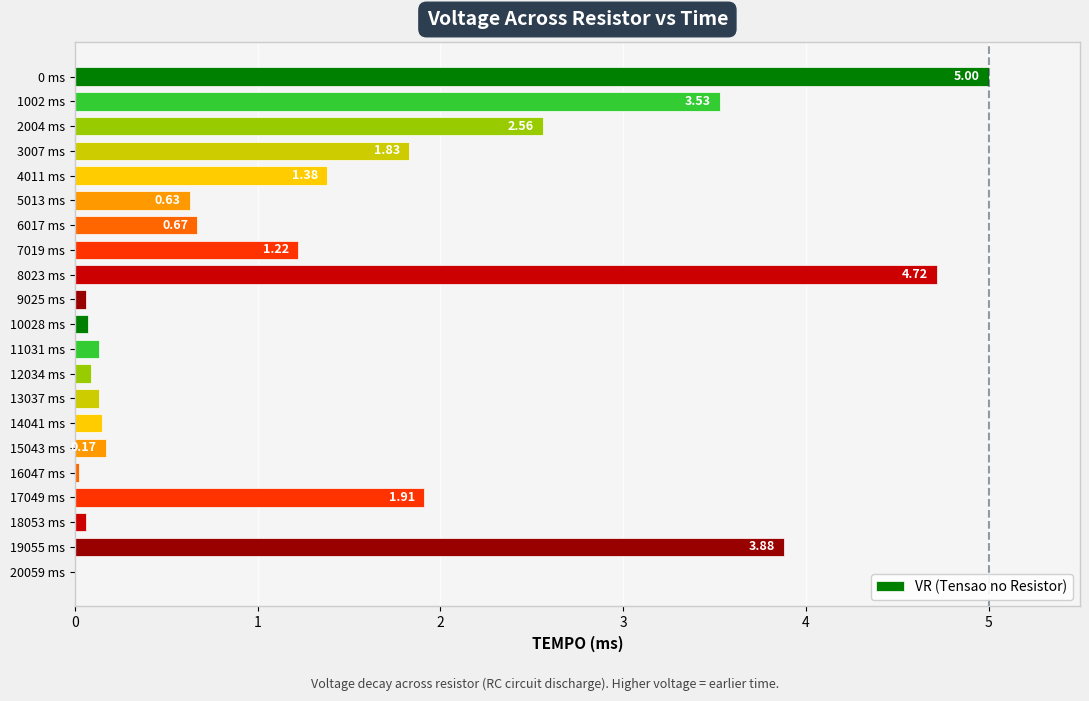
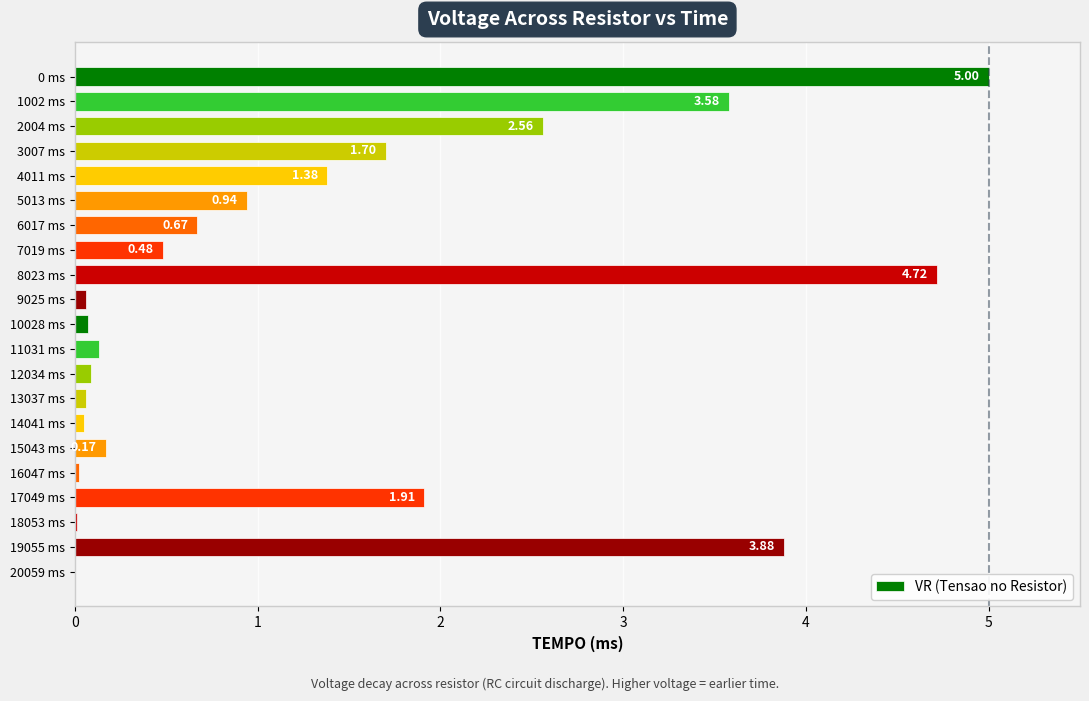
  {
    "0 ms": 5.00,
-   "1002 ms": 3.53,
+   "1002 ms": 3.58,
    "2004 ms": 2.56,
-   "3007 ms": 1.83,
+   "3007 ms": 1.70,
    "4011 ms": 1.38,
-   "5013 ms": 0.63,
+   "5013 ms": 0.94,
    "6017 ms": 0.67,
-   "7019 ms": 1.22,
+   "7019 ms": 0.48,
    "8023 ms": 4.72,
-   "13037 ms": 0.13,
-   "14041 ms": 0.15,
+   "13037 ms": 0.06,
+   "14041 ms": 0.05,
    "15043 ms": 0.17,
    "17049 ms": 1.91,
-   "18053 ms": 0.06,
+   "18053 ms": 0.01,
    "19055 ms": 3.88
  }
